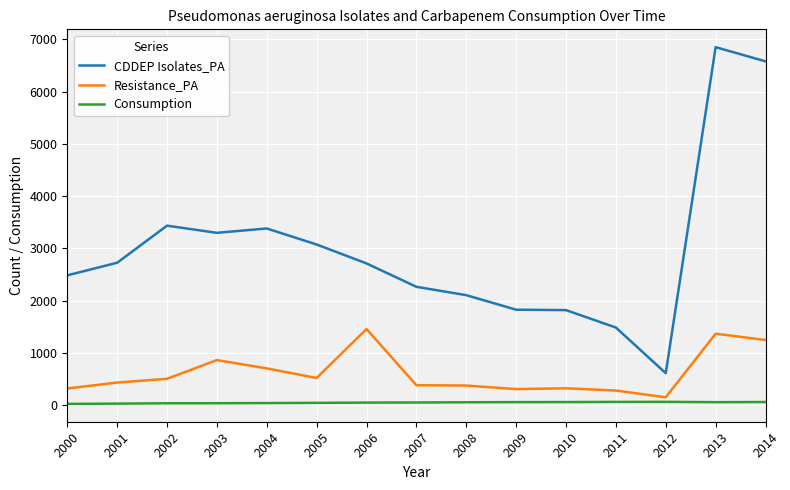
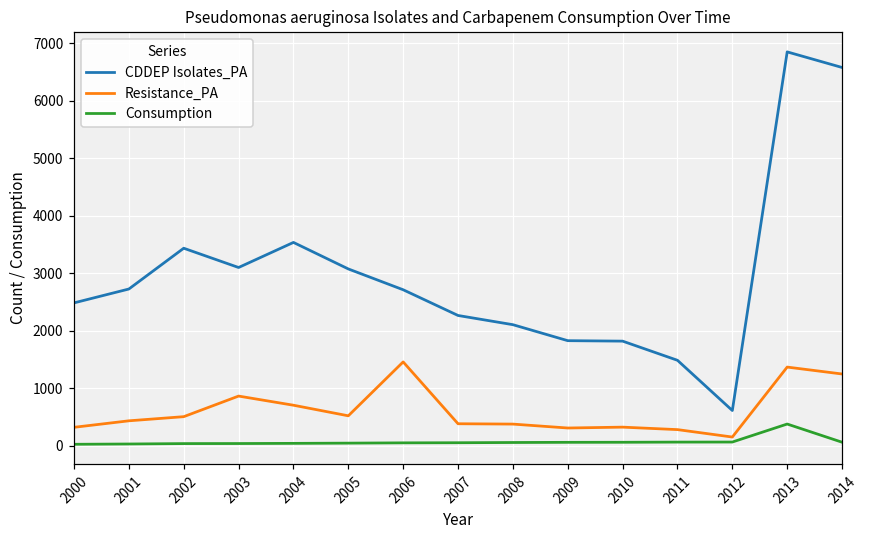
  {
    "CDDEP Isolates_PA": {
      "2000": 2500,
      "2001": 2700,
      "2002": 3400,
-     "2003": 3300,
-     "2004": 3400,
+     "2003": 3100,
+     "2004": 3500,
      "2005": 3100,
      "2006": 2700,
      "2007": 2300,
      "2008": 2100,
      "2009": 1800,
      "2010": 1800,
      "2011": 1500,
      "2012": 600,
      "2013": 6800,
      "2014": 6600
    },
    "Resistance_PA": {
      "2000": 300,
      "2001": 400,
      "2002": 500,
      "2003": 900,
      "2004": 700,
      "2005": 500,
      "2006": 1500,
      "2007": 400,
      "2008": 400,
      "2009": 300,
      "2010": 300,
      "2011": 300,
      "2012": 200,
      "2013": 1400,
      "2014": 1300
    },
    "Consumption": {
      "2000": 0,
      "2001": 0,
      "2002": 0,
      "2003": 0,
      "2004": 0,
      "2005": 0,
      "2006": 100,
      "2007": 100,
      "2008": 100,
      "2009": 100,
      "2010": 100,
      "2011": 100,
      "2012": 100,
-     "2013": 100,
+     "2013": 400,
      "2014": 100
    }
  }
